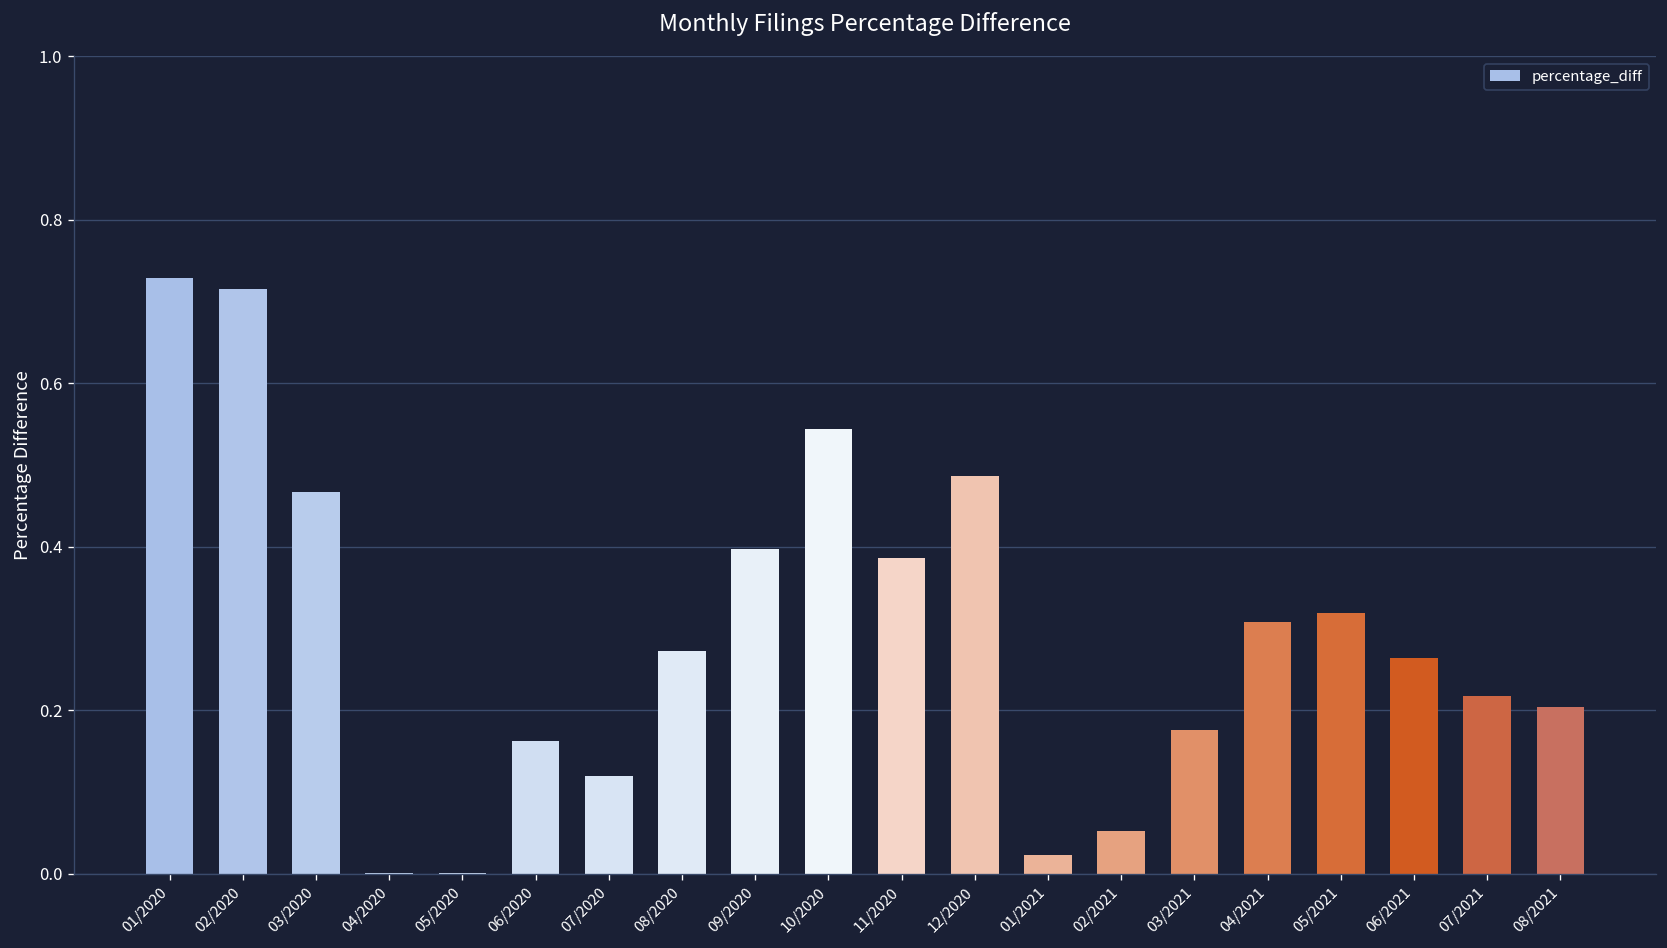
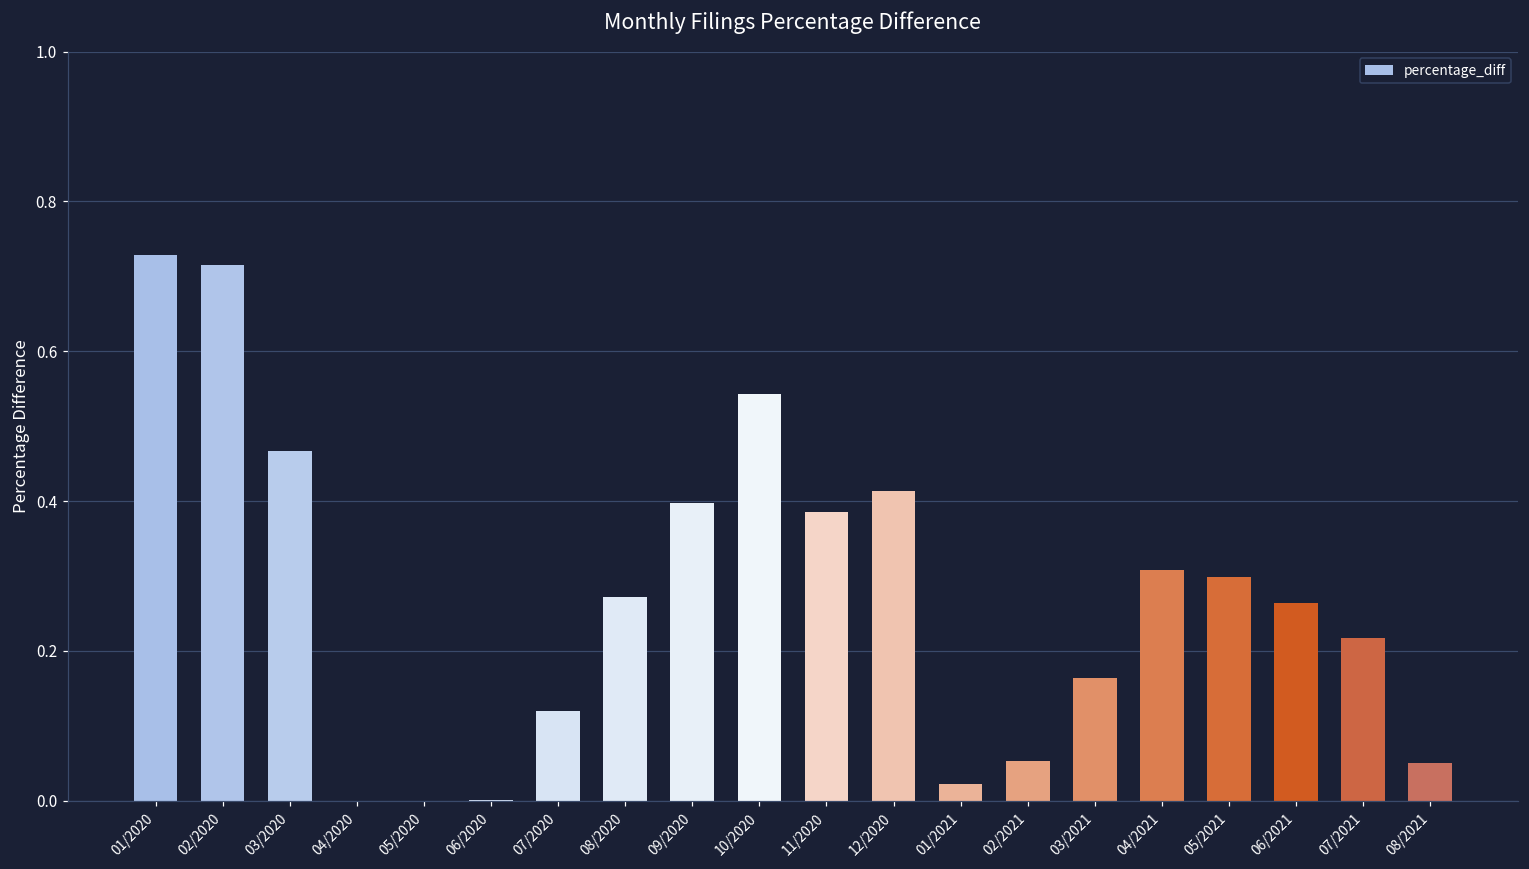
  {
    "01/2020": 0.73,
    "02/2020": 0.72,
    "03/2020": 0.47,
-   "06/2020": 0.16,
+   "06/2020": 0.00,
    "07/2020": 0.12,
    "08/2020": 0.27,
    "09/2020": 0.40,
    "10/2020": 0.54,
    "11/2020": 0.39,
-   "12/2020": 0.49,
+   "12/2020": 0.41,
    "01/2021": 0.02,
    "02/2021": 0.05,
-   "03/2021": 0.18,
+   "03/2021": 0.16,
    "04/2021": 0.31,
-   "05/2021": 0.32,
+   "05/2021": 0.30,
    "06/2021": 0.26,
    "07/2021": 0.22,
-   "08/2021": 0.20
+   "08/2021": 0.05
  }
